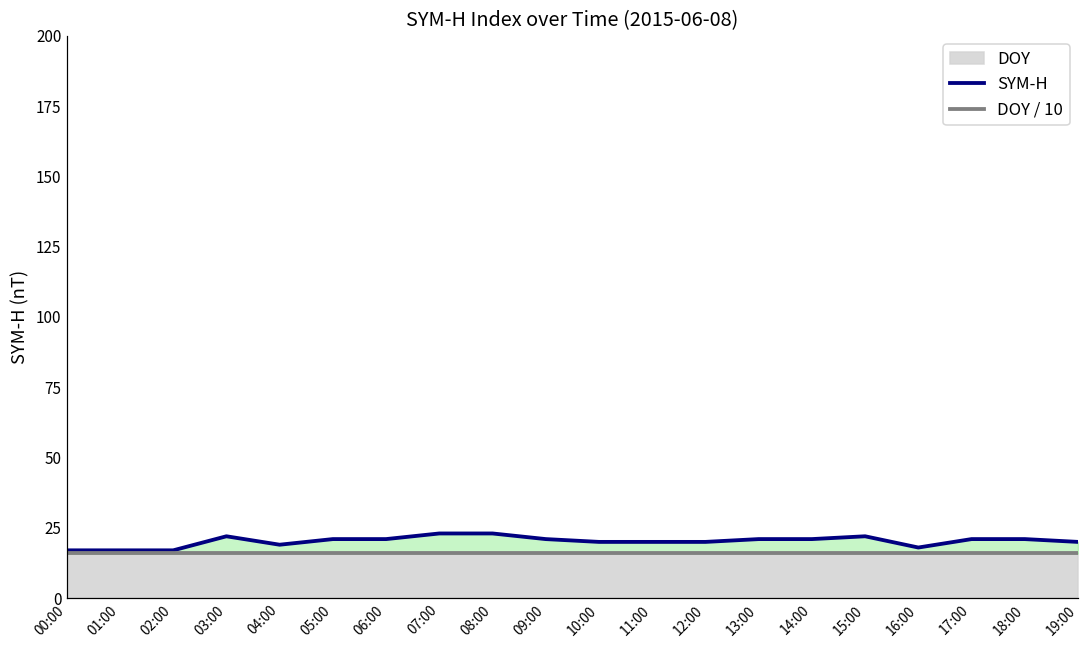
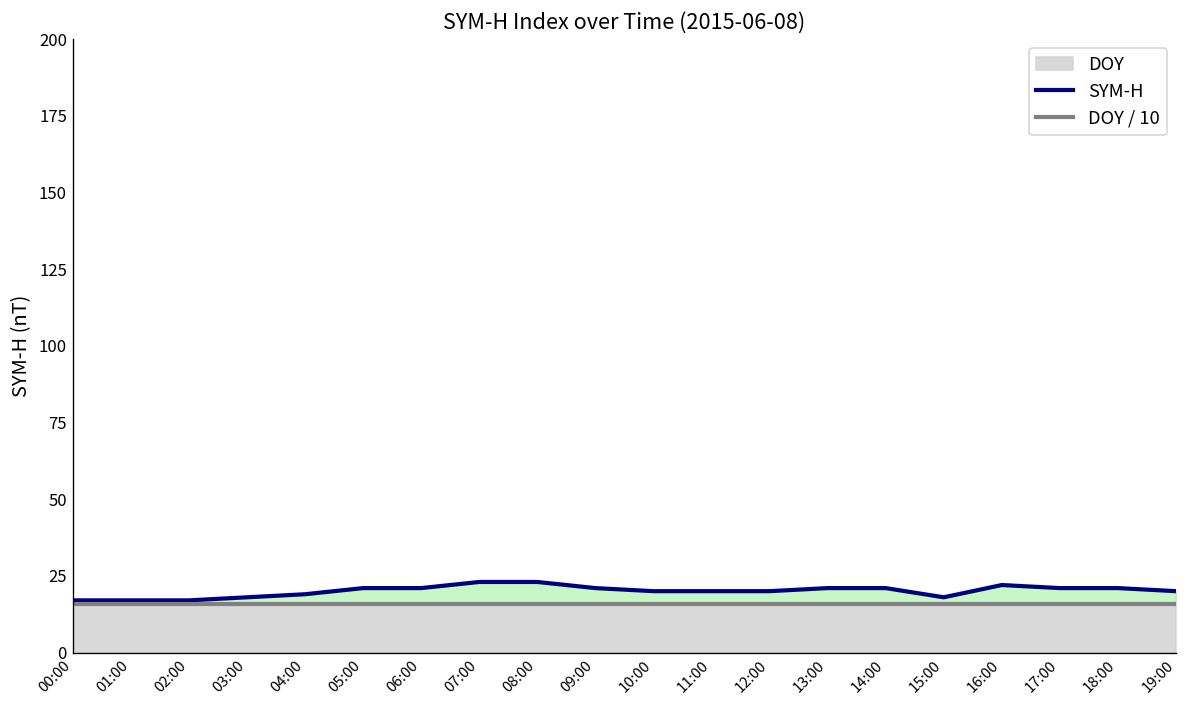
  {
    "SYM-H": {
      "00:00": 17,
      "01:00": 17,
      "02:00": 17,
-     "03:00": 22,
+     "03:00": 18,
      "04:00": 19,
      "05:00": 21,
      "06:00": 21,
      "07:00": 23,
      "08:00": 23,
      "09:00": 21,
      "10:00": 20,
      "11:00": 20,
      "12:00": 20,
      "13:00": 21,
      "14:00": 21,
-     "15:00": 22,
-     "16:00": 18,
+     "15:00": 18,
+     "16:00": 22,
      "17:00": 21,
      "18:00": 21,
      "19:00": 20
    },
    "DOY": {
      "00:00": 16,
      "01:00": 16,
      "02:00": 16,
      "03:00": 16,
      "04:00": 16,
      "05:00": 16,
      "06:00": 16,
      "07:00": 16,
      "08:00": 16,
      "09:00": 16,
      "10:00": 16,
      "11:00": 16,
      "12:00": 16,
      "13:00": 16,
      "14:00": 16,
      "15:00": 16,
      "16:00": 16,
      "17:00": 16,
      "18:00": 16,
      "19:00": 16
    }
  }
